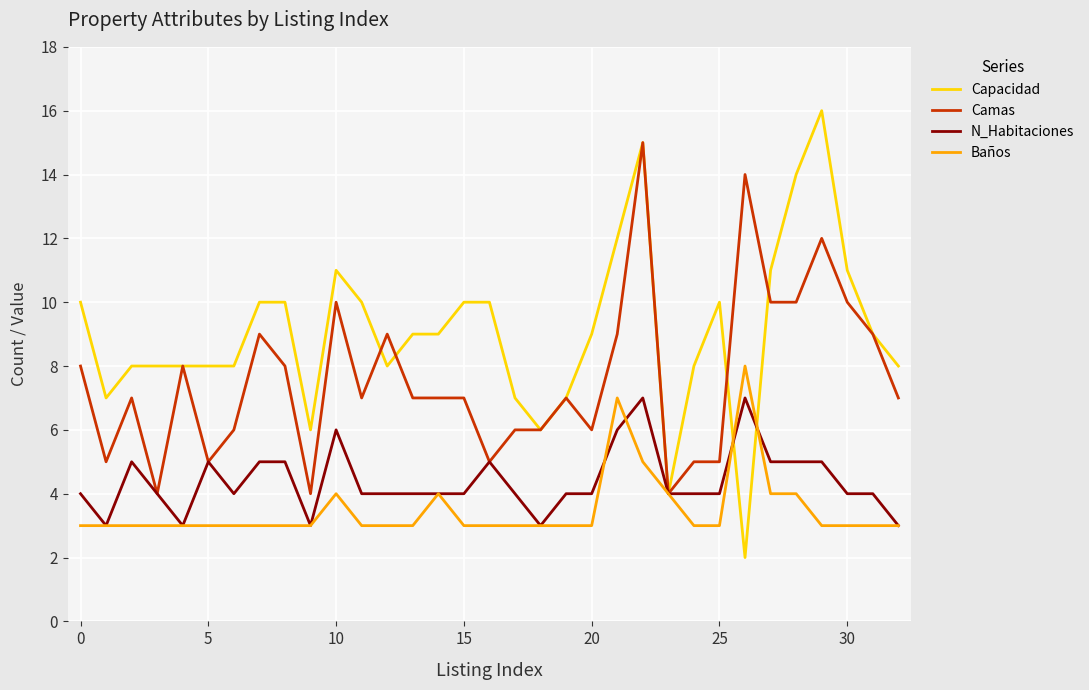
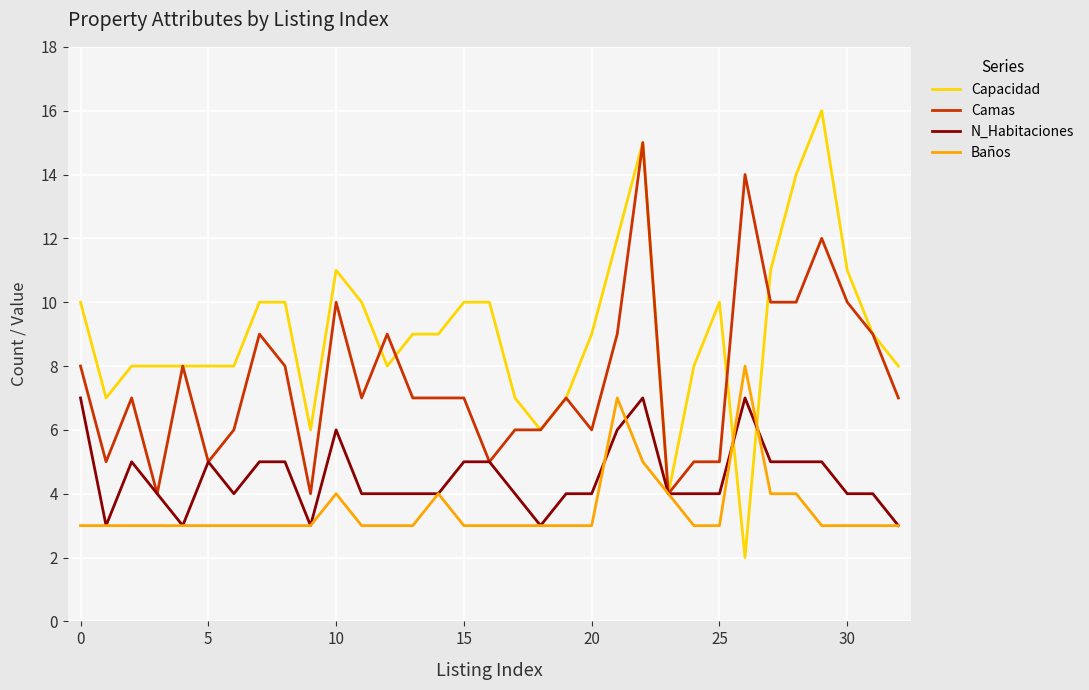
  {
    "Camas": {
      "0": 8,
      "10": 10,
      "15": 7,
      "20": 6,
      "25": 5,
      "30": 10
    },
    "N_Habitaciones": {
-     "0": 4,
+     "0": 7,
      "10": 6,
-     "15": 4,
+     "15": 5,
      "20": 4,
      "25": 4,
      "30": 4
    }
  }
